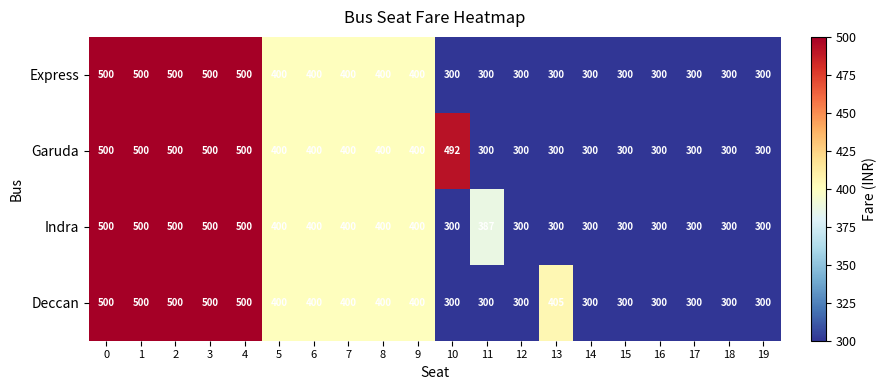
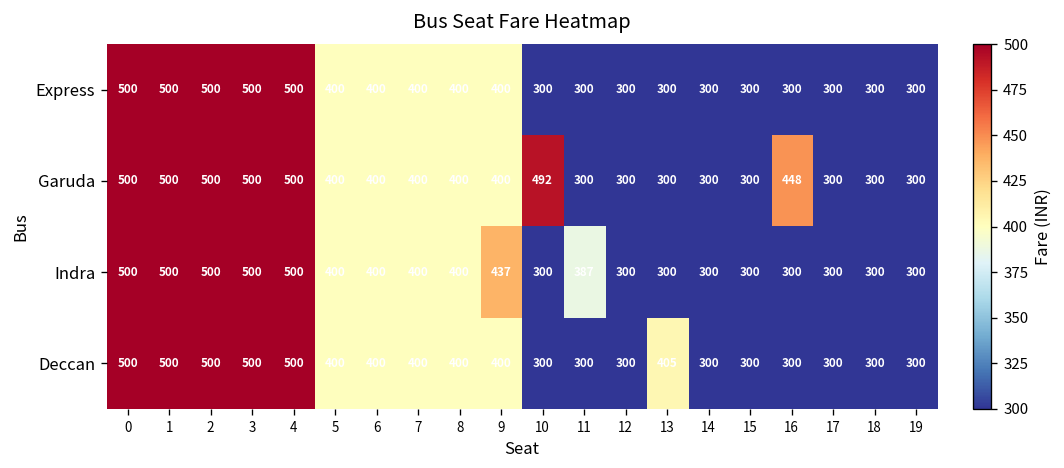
  {
    "Express": {
      "0": 500,
      "1": 500,
      "2": 500,
      "3": 500,
      "4": 500,
      "5": 400,
      "6": 400,
      "7": 400,
      "8": 400,
      "9": 400,
      "10": 300,
      "11": 300,
      "12": 300,
      "13": 300,
      "14": 300,
      "15": 300,
      "16": 300,
      "17": 300,
      "18": 300,
      "19": 300
    },
    "Garuda": {
      "0": 500,
      "1": 500,
      "2": 500,
      "3": 500,
      "4": 500,
      "5": 400,
      "6": 400,
      "7": 400,
      "8": 400,
      "9": 400,
      "10": 492,
      "11": 300,
      "12": 300,
      "13": 300,
      "14": 300,
      "15": 300,
-     "16": 300,
+     "16": 448,
      "17": 300,
      "18": 300,
      "19": 300
    },
    "Indra": {
      "0": 500,
      "1": 500,
      "2": 500,
      "3": 500,
      "4": 500,
      "5": 400,
      "6": 400,
      "7": 400,
      "8": 400,
-     "9": 400,
+     "9": 437,
      "10": 300,
      "12": 300,
      "13": 300,
      "14": 300,
      "15": 300,
      "16": 300,
      "17": 300,
      "18": 300,
      "19": 300
    },
    "Deccan": {
      "0": 500,
      "1": 500,
      "2": 500,
      "3": 500,
      "4": 500,
      "5": 400,
      "6": 400,
      "7": 400,
      "8": 400,
      "9": 400,
      "10": 300,
      "11": 300,
      "12": 300,
      "13": 405,
      "14": 300,
      "15": 300,
      "16": 300,
      "17": 300,
      "18": 300,
      "19": 300
    }
  }
